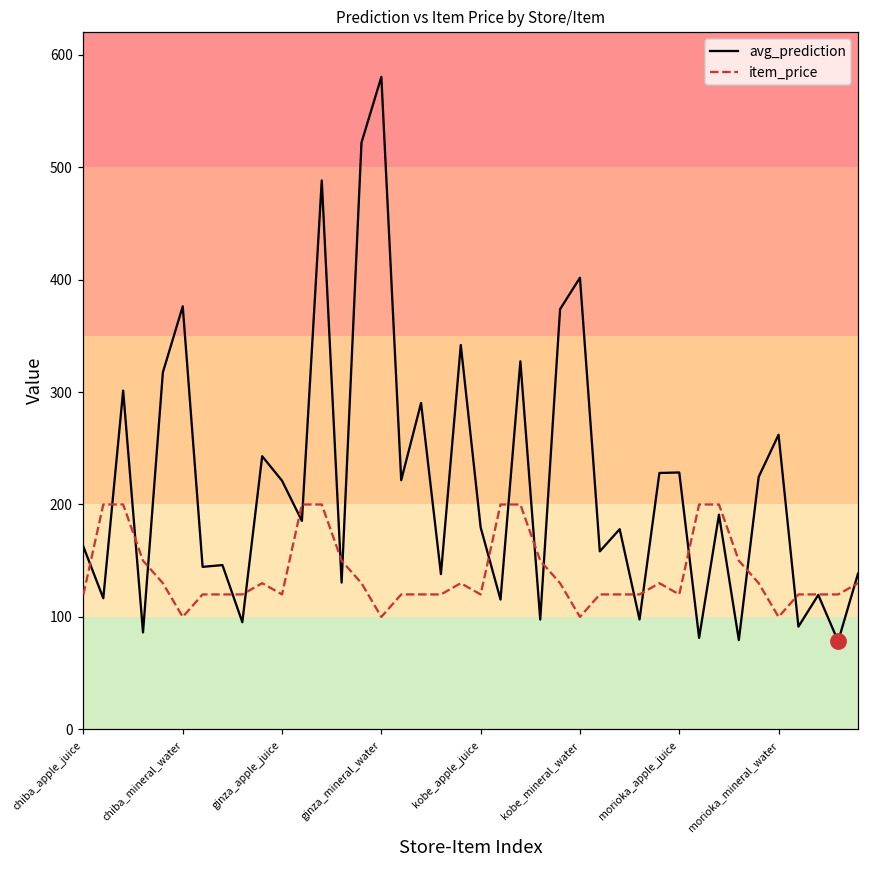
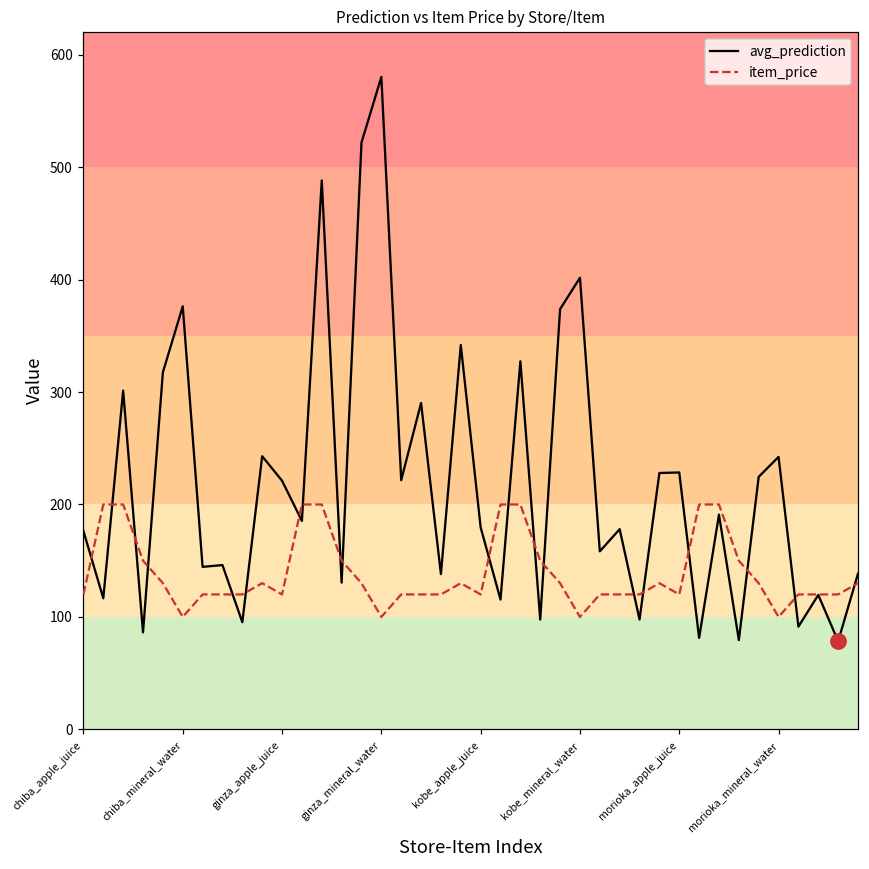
  {
    "avg_prediction": {
-     "chiba_apple_juice": 162,
+     "chiba_apple_juice": 176,
      "chiba_mineral_water": 376,
      "ginza_apple_juice": 221,
      "ginza_mineral_water": 580,
      "kobe_apple_juice": 180,
      "kobe_mineral_water": 402,
      "morioka_apple_juice": 228,
-     "morioka_mineral_water": 262
+     "morioka_mineral_water": 242
    }
  }
